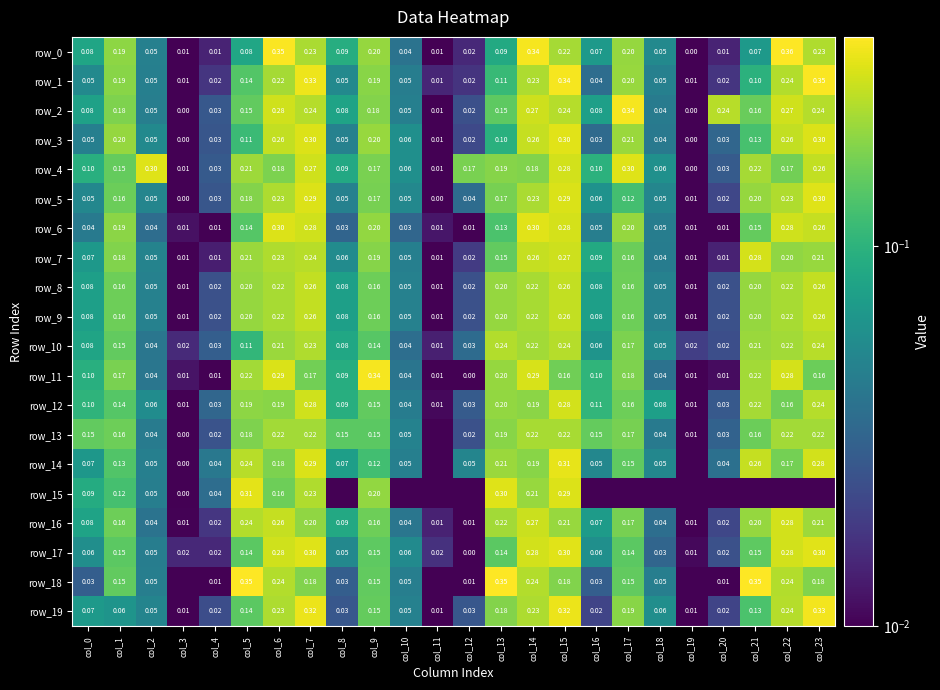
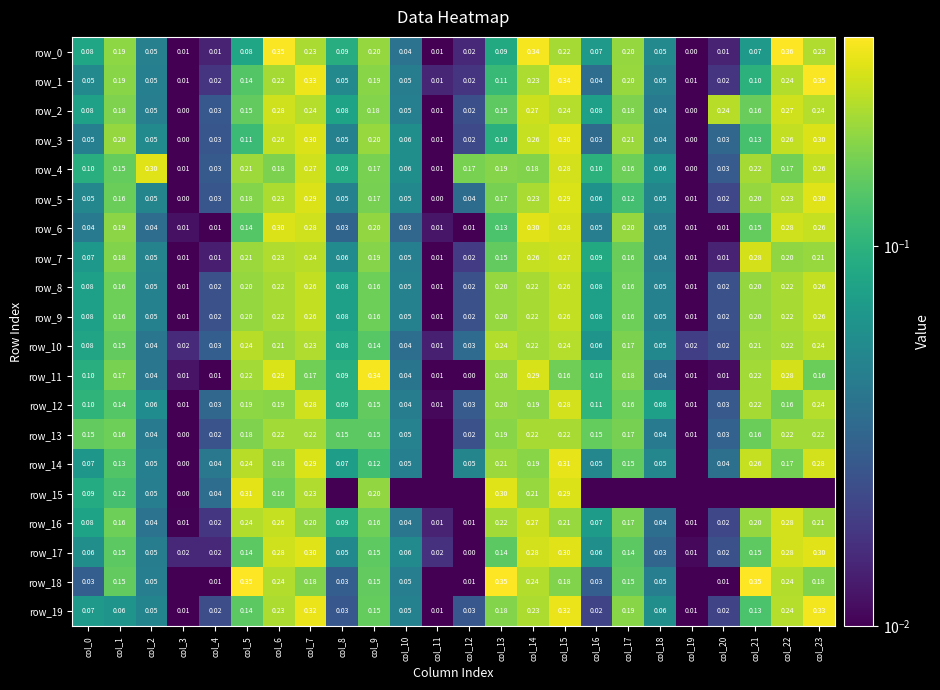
  {
    "row_2": {
      "col_0": 0.08,
      "col_1": 0.18,
      "col_2": 0.05,
      "col_3": 0.00,
      "col_4": 0.03,
      "col_5": 0.15,
      "col_6": 0.28,
      "col_7": 0.24,
      "col_8": 0.08,
      "col_9": 0.18,
      "col_10": 0.05,
      "col_11": 0.01,
      "col_12": 0.02,
      "col_13": 0.15,
      "col_14": 0.27,
      "col_15": 0.24,
      "col_16": 0.08,
-     "col_17": 0.34,
+     "col_17": 0.18,
      "col_18": 0.04,
      "col_19": 0.00,
      "col_20": 0.24,
      "col_21": 0.16,
      "col_22": 0.27,
      "col_23": 0.24
    },
    "row_4": {
      "col_0": 0.10,
      "col_1": 0.15,
      "col_2": 0.30,
      "col_3": 0.01,
      "col_4": 0.03,
      "col_5": 0.21,
      "col_6": 0.18,
      "col_7": 0.27,
      "col_8": 0.09,
      "col_9": 0.17,
      "col_10": 0.06,
      "col_11": 0.01,
      "col_12": 0.17,
      "col_13": 0.19,
      "col_14": 0.18,
      "col_15": 0.28,
      "col_16": 0.10,
-     "col_17": 0.30,
+     "col_17": 0.16,
      "col_18": 0.06,
      "col_19": 0.00,
      "col_20": 0.03,
      "col_21": 0.22,
      "col_22": 0.17,
      "col_23": 0.26
    },
    "row_10": {
      "col_0": 0.08,
      "col_1": 0.15,
      "col_2": 0.04,
      "col_3": 0.02,
      "col_4": 0.03,
-     "col_5": 0.11,
+     "col_5": 0.24,
      "col_6": 0.21,
      "col_7": 0.23,
      "col_8": 0.08,
      "col_9": 0.14,
      "col_10": 0.04,
      "col_11": 0.01,
      "col_12": 0.03,
      "col_13": 0.24,
      "col_14": 0.22,
      "col_15": 0.24,
      "col_16": 0.06,
      "col_17": 0.17,
      "col_18": 0.05,
      "col_19": 0.02,
      "col_20": 0.02,
      "col_21": 0.21,
      "col_22": 0.22,
      "col_23": 0.24
    }
  }
